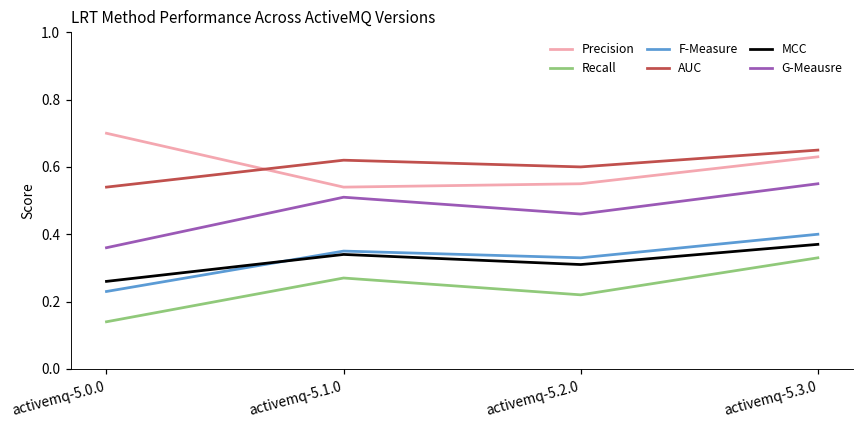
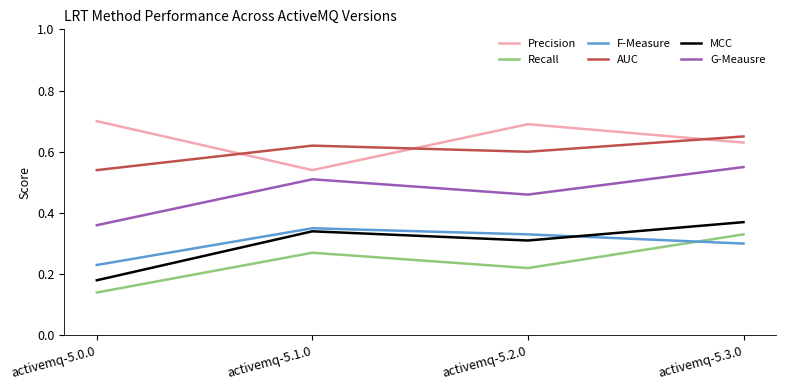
  {
    "Precision": {
      "activemq-5.0.0": 0.70,
      "activemq-5.1.0": 0.54,
-     "activemq-5.2.0": 0.55,
+     "activemq-5.2.0": 0.69,
      "activemq-5.3.0": 0.63
    },
    "Recall": {
      "activemq-5.0.0": 0.14,
      "activemq-5.1.0": 0.27,
      "activemq-5.2.0": 0.22,
      "activemq-5.3.0": 0.33
    },
    "F-Measure": {
      "activemq-5.0.0": 0.23,
      "activemq-5.1.0": 0.35,
      "activemq-5.2.0": 0.33,
-     "activemq-5.3.0": 0.4
+     "activemq-5.3.0": 0.3
    },
    "AUC": {
      "activemq-5.0.0": 0.54,
      "activemq-5.1.0": 0.62,
      "activemq-5.2.0": 0.60,
      "activemq-5.3.0": 0.65
    },
    "MCC": {
-     "activemq-5.0.0": 0.26,
+     "activemq-5.0.0": 0.18,
      "activemq-5.1.0": 0.34,
      "activemq-5.2.0": 0.31,
      "activemq-5.3.0": 0.37
    },
    "G-Meausre": {
      "activemq-5.0.0": 0.36,
      "activemq-5.1.0": 0.51,
      "activemq-5.2.0": 0.46,
      "activemq-5.3.0": 0.55
    }
  }
